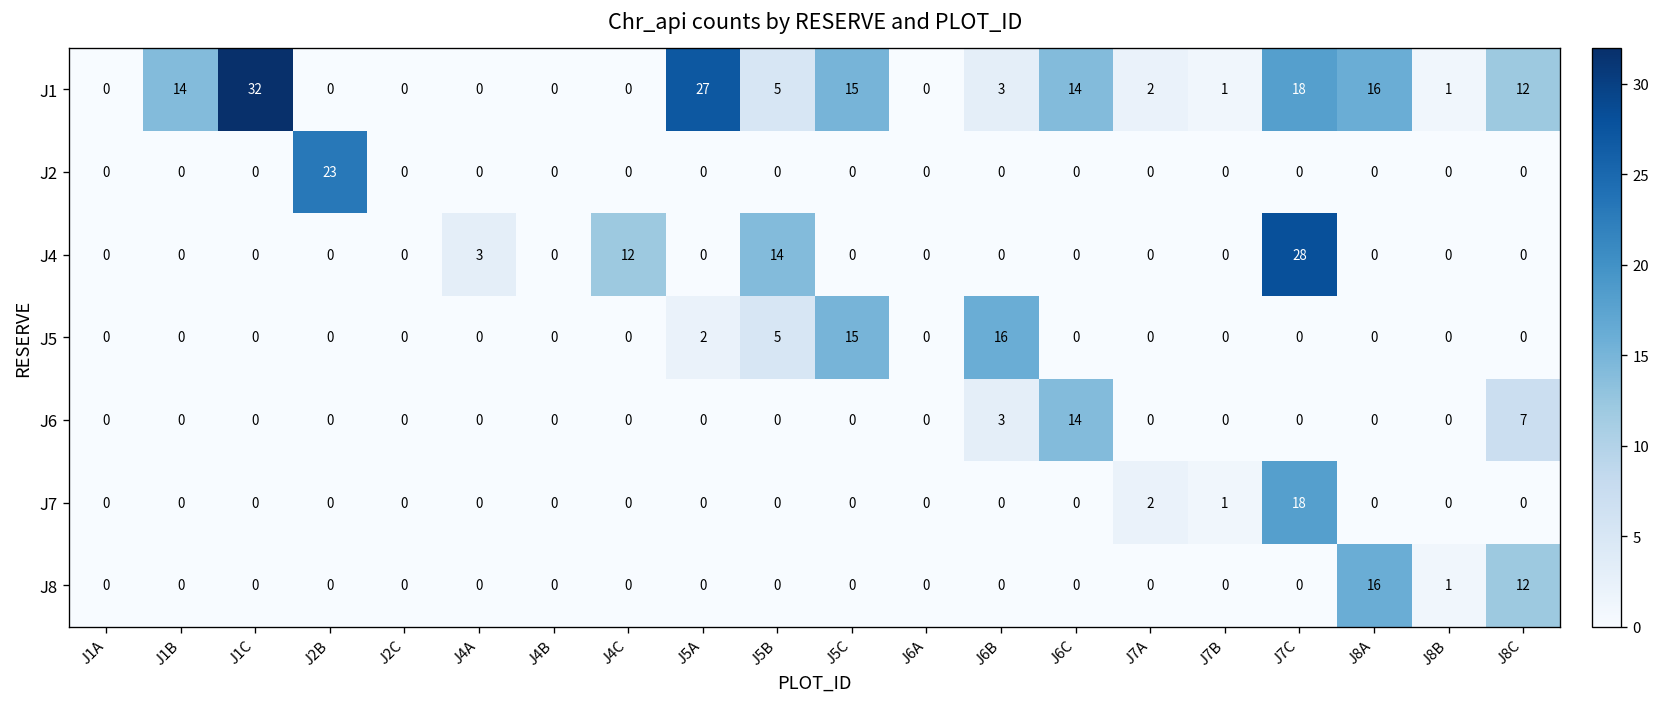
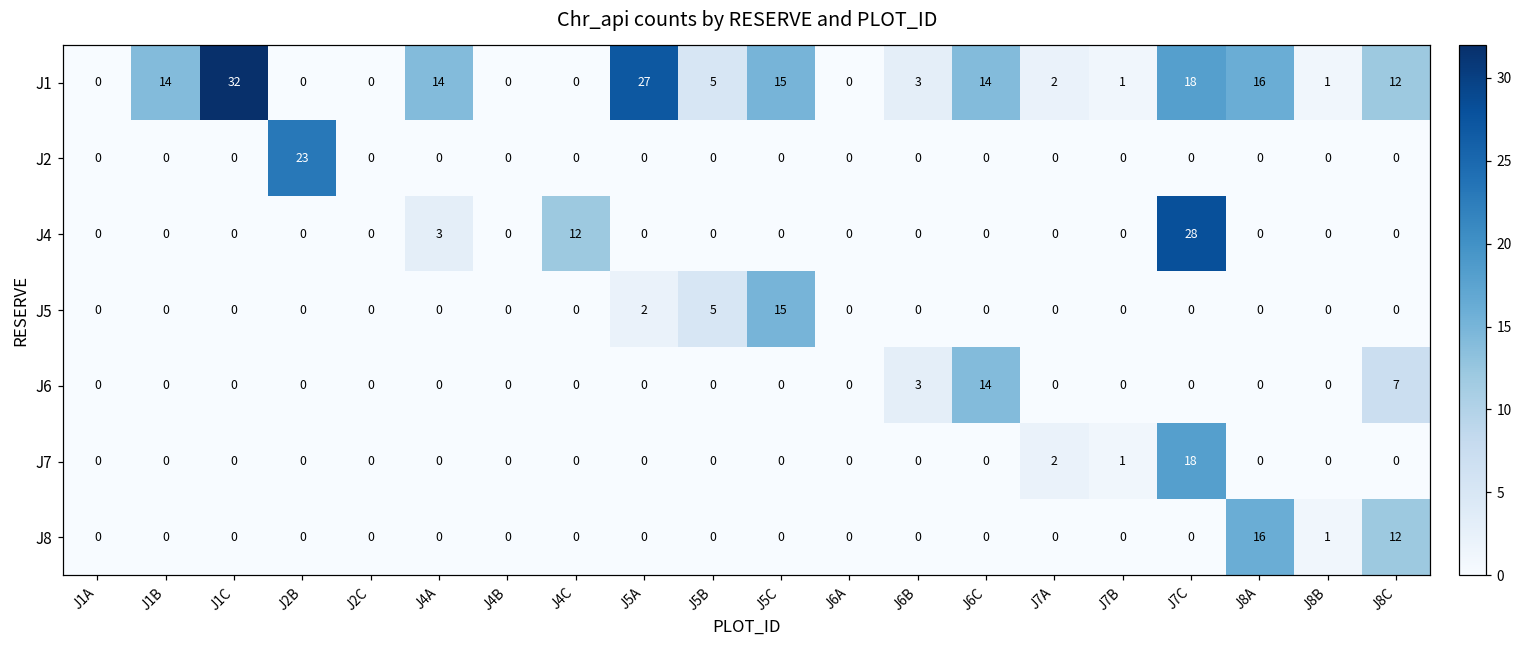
  {
    "J1": {
      "J1A": 0,
      "J1B": 14,
      "J1C": 32,
      "J2B": 0,
      "J2C": 0,
-     "J4A": 0,
+     "J4A": 14,
      "J4B": 0,
      "J4C": 0,
      "J5A": 27,
      "J5B": 5,
      "J5C": 15,
      "J6A": 0,
      "J6B": 3,
      "J6C": 14,
      "J7A": 2,
      "J7B": 1,
      "J7C": 18,
      "J8A": 16,
      "J8B": 1,
      "J8C": 12
    },
    "J2": {
      "J1A": 0,
      "J1B": 0,
      "J1C": 0,
      "J2B": 23,
      "J2C": 0,
      "J4A": 0,
      "J4B": 0,
      "J4C": 0,
      "J5A": 0,
      "J5B": 0,
      "J5C": 0,
      "J6A": 0,
      "J6B": 0,
      "J6C": 0,
      "J7A": 0,
      "J7B": 0,
      "J7C": 0,
      "J8A": 0,
      "J8B": 0,
      "J8C": 0
    },
    "J4": {
      "J1A": 0,
      "J1B": 0,
      "J1C": 0,
      "J2B": 0,
      "J2C": 0,
      "J4A": 3,
      "J4B": 0,
      "J4C": 12,
      "J5A": 0,
-     "J5B": 14,
+     "J5B": 0,
      "J5C": 0,
      "J6A": 0,
      "J6B": 0,
      "J6C": 0,
      "J7A": 0,
      "J7B": 0,
      "J7C": 28,
      "J8A": 0,
      "J8B": 0,
      "J8C": 0
    },
    "J5": {
      "J1A": 0,
      "J1B": 0,
      "J1C": 0,
      "J2B": 0,
      "J2C": 0,
      "J4A": 0,
      "J4B": 0,
      "J4C": 0,
      "J5A": 2,
      "J5B": 5,
      "J5C": 15,
      "J6A": 0,
-     "J6B": 16,
+     "J6B": 0,
      "J6C": 0,
      "J7A": 0,
      "J7B": 0,
      "J7C": 0,
      "J8A": 0,
      "J8B": 0,
      "J8C": 0
    },
    "J6": {
      "J1A": 0,
      "J1B": 0,
      "J1C": 0,
      "J2B": 0,
      "J2C": 0,
      "J4A": 0,
      "J4B": 0,
      "J4C": 0,
      "J5A": 0,
      "J5B": 0,
      "J5C": 0,
      "J6A": 0,
      "J6B": 3,
      "J6C": 14,
      "J7A": 0,
      "J7B": 0,
      "J7C": 0,
      "J8A": 0,
      "J8B": 0,
      "J8C": 7
    },
    "J7": {
      "J1A": 0,
      "J1B": 0,
      "J1C": 0,
      "J2B": 0,
      "J2C": 0,
      "J4A": 0,
      "J4B": 0,
      "J4C": 0,
      "J5A": 0,
      "J5B": 0,
      "J5C": 0,
      "J6A": 0,
      "J6B": 0,
      "J6C": 0,
      "J7A": 2,
      "J7B": 1,
      "J7C": 18,
      "J8A": 0,
      "J8B": 0,
      "J8C": 0
    },
    "J8": {
      "J1A": 0,
      "J1B": 0,
      "J1C": 0,
      "J2B": 0,
      "J2C": 0,
      "J4A": 0,
      "J4B": 0,
      "J4C": 0,
      "J5A": 0,
      "J5B": 0,
      "J5C": 0,
      "J6A": 0,
      "J6B": 0,
      "J6C": 0,
      "J7A": 0,
      "J7B": 0,
      "J7C": 0,
      "J8A": 16,
      "J8B": 1,
      "J8C": 12
    }
  }
